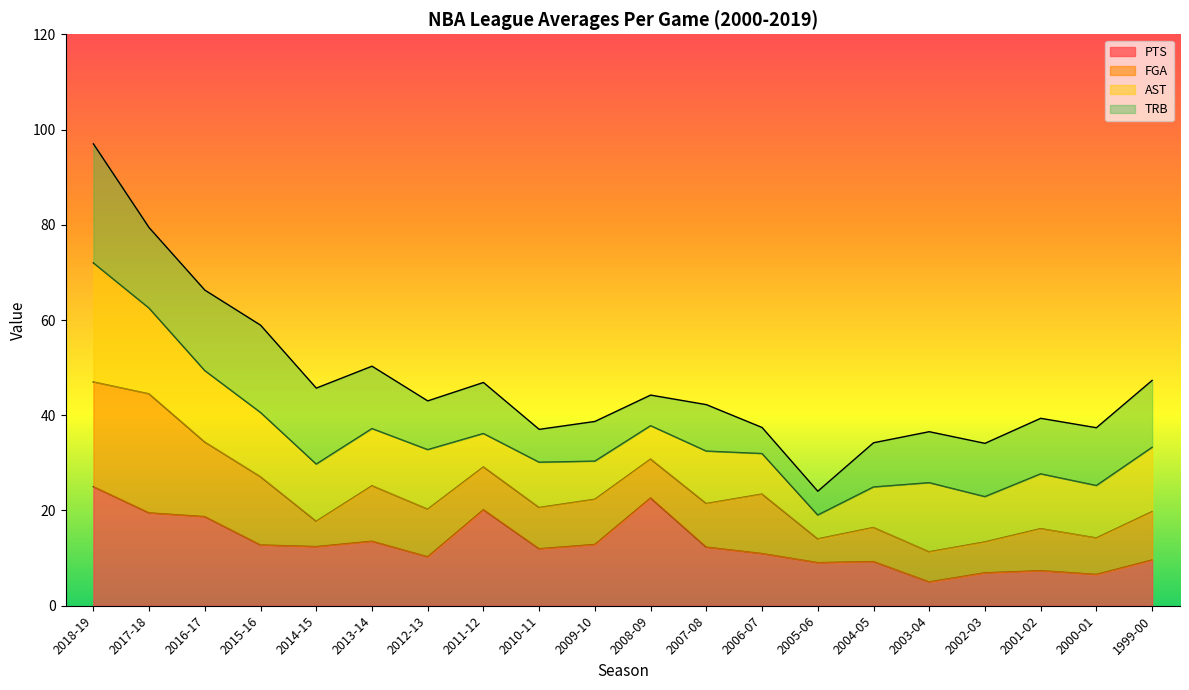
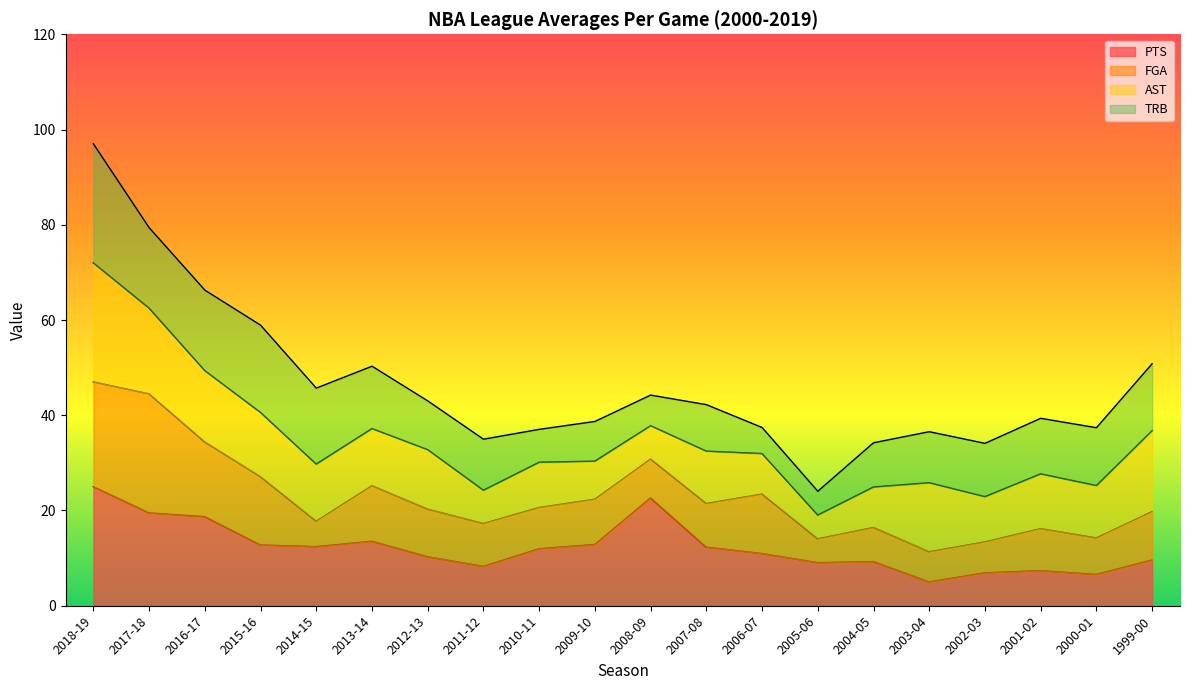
  {
    "PTS": {
      "2018-19": 25,
      "2017-18": 19,
      "2016-17": 19,
      "2015-16": 13,
      "2014-15": 12,
      "2013-14": 14,
      "2012-13": 10,
-     "2011-12": 20,
+     "2011-12": 8,
      "2010-11": 12,
      "2009-10": 13,
      "2008-09": 23,
      "2007-08": 12,
      "2006-07": 11,
      "2005-06": 9,
      "2004-05": 9,
      "2003-04": 5,
      "2002-03": 7,
      "2001-02": 7,
      "2000-01": 7,
      "1999-00": 10
    },
    "FGA": {
      "2018-19": 22,
      "2017-18": 25,
      "2016-17": 16,
      "2015-16": 14,
      "2014-15": 5,
      "2013-14": 12,
      "2012-13": 10,
      "2011-12": 9,
      "2010-11": 9,
      "2009-10": 10,
      "2008-09": 8,
      "2007-08": 9,
      "2006-07": 13,
      "2005-06": 5,
      "2004-05": 7,
      "2003-04": 6,
      "2002-03": 7,
      "2001-02": 9,
      "2000-01": 8,
      "1999-00": 10
    },
    "AST": {
      "2018-19": 25,
      "2017-18": 18,
      "2016-17": 15,
      "2015-16": 14,
      "2014-15": 12,
      "2013-14": 12,
      "2012-13": 12,
      "2011-12": 7,
      "2010-11": 9,
      "2009-10": 8,
      "2008-09": 7,
      "2007-08": 11,
      "2006-07": 8,
      "2005-06": 5,
      "2004-05": 8,
      "2003-04": 14,
      "2002-03": 9,
      "2001-02": 11,
      "2000-01": 11,
-     "1999-00": 14
+     "1999-00": 17
    },
    "TRB": {
      "2018-19": 25,
      "2017-18": 17,
      "2016-17": 17,
      "2015-16": 18,
      "2014-15": 16,
      "2013-14": 13,
      "2012-13": 10,
      "2011-12": 11,
      "2010-11": 7,
      "2009-10": 8,
      "2008-09": 6,
      "2007-08": 10,
      "2006-07": 5,
      "2005-06": 5,
      "2004-05": 9,
      "2003-04": 11,
      "2002-03": 11,
      "2001-02": 12,
      "2000-01": 12,
      "1999-00": 14
    }
  }
